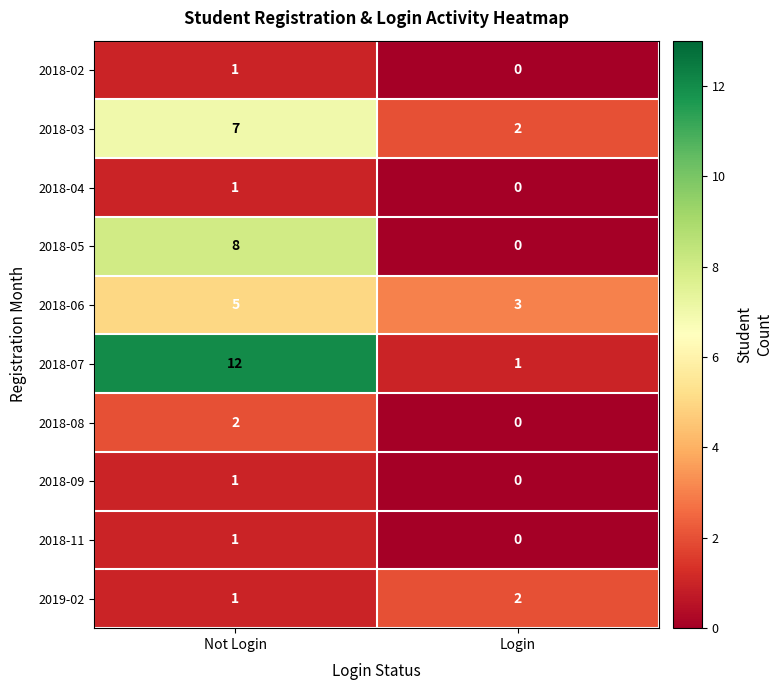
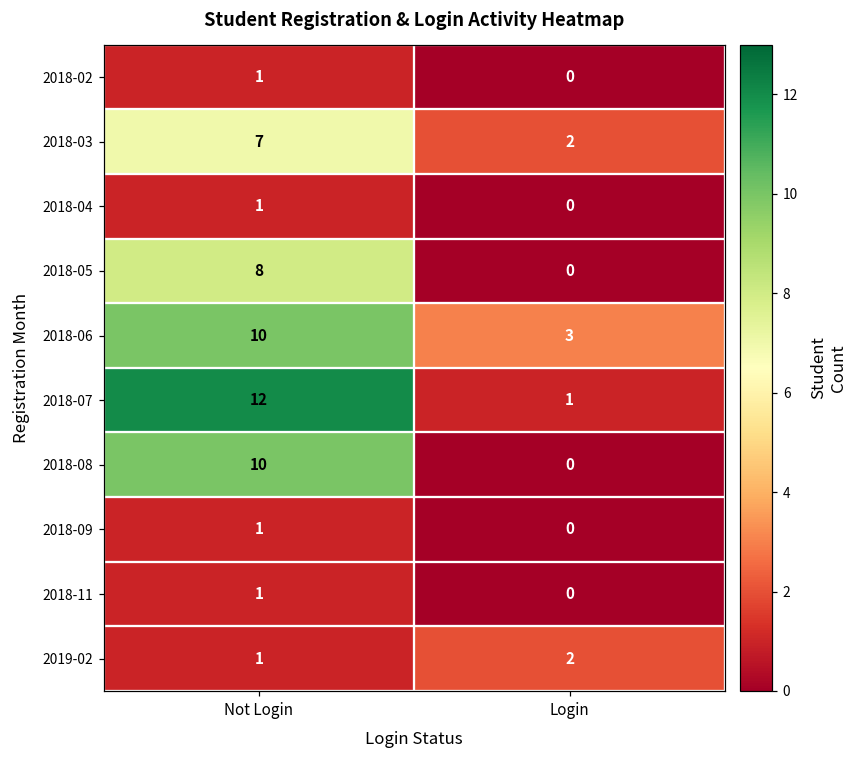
  {
    "2018-02": {
      "Not Login": 1,
      "Login": 0
    },
    "2018-03": {
      "Not Login": 7,
      "Login": 2
    },
    "2018-04": {
      "Not Login": 1,
      "Login": 0
    },
    "2018-05": {
      "Not Login": 8,
      "Login": 0
    },
    "2018-06": {
-     "Not Login": 5,
+     "Not Login": 10,
      "Login": 3
    },
    "2018-07": {
      "Not Login": 12,
      "Login": 1
    },
    "2018-08": {
-     "Not Login": 2,
+     "Not Login": 10,
      "Login": 0
    },
    "2018-09": {
      "Not Login": 1,
      "Login": 0
    },
    "2018-11": {
      "Not Login": 1,
      "Login": 0
    },
    "2019-02": {
      "Not Login": 1,
      "Login": 2
    }
  }
